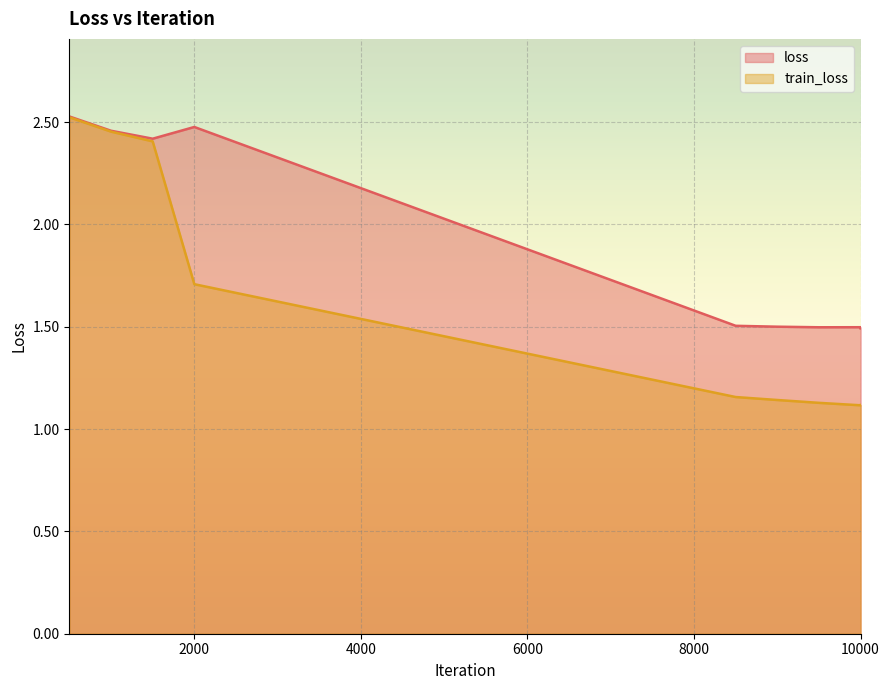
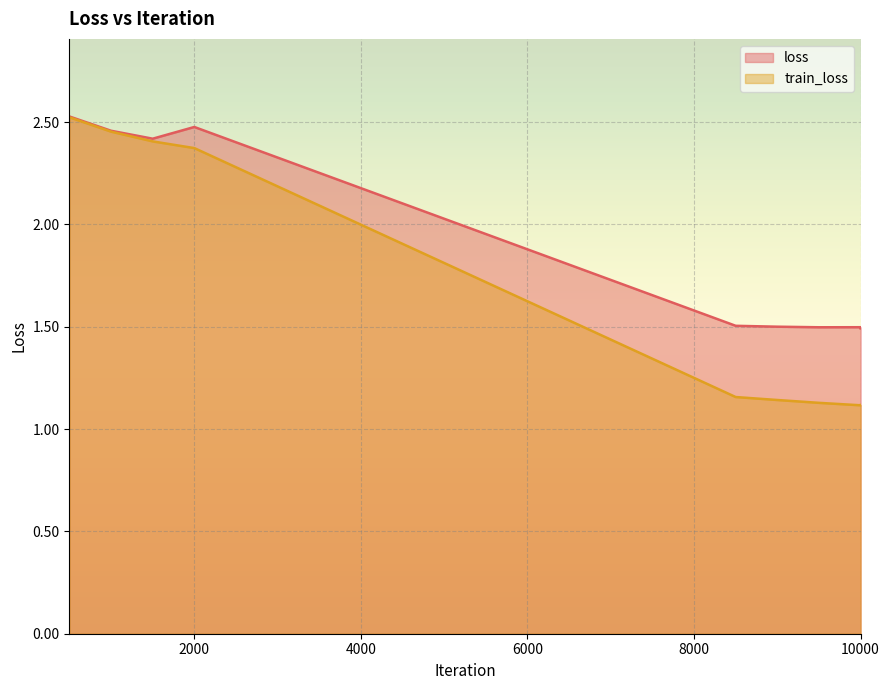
  {
    "loss": {
      "2000": 2.48,
      "10000": 1.49
    },
    "train_loss": {
-     "2000": 1.71,
+     "2000": 2.37,
      "10000": 1.12
    }
  }
